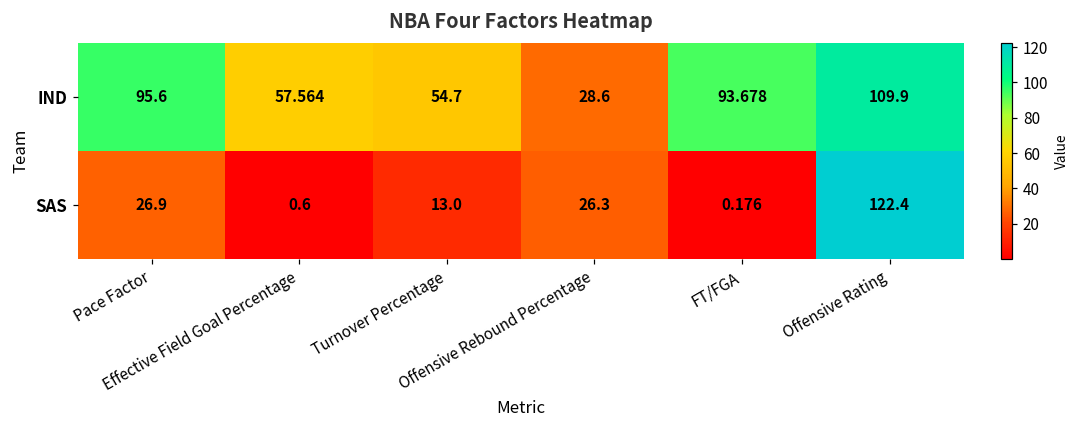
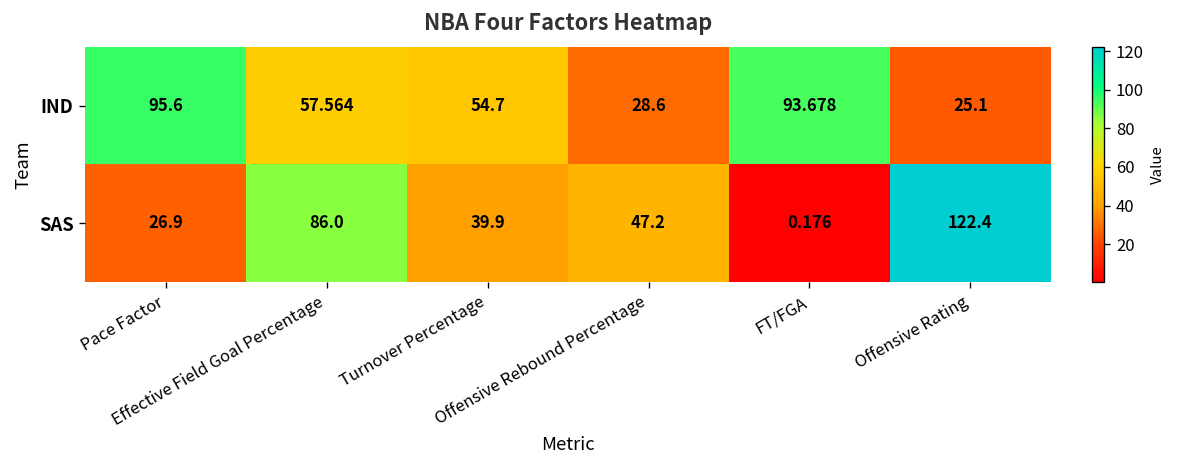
  {
    "IND": {
      "Pace Factor": 95.6,
      "Effective Field Goal Percentage": 57.564,
      "Turnover Percentage": 54.7,
      "Offensive Rebound Percentage": 28.6,
      "FT/FGA": 93.678,
-     "Offensive Rating": 109.9
+     "Offensive Rating": 25.1
    },
    "SAS": {
      "Pace Factor": 26.9,
-     "Effective Field Goal Percentage": 0.6,
-     "Turnover Percentage": 13.0,
-     "Offensive Rebound Percentage": 26.3,
+     "Effective Field Goal Percentage": 86.0,
+     "Turnover Percentage": 39.9,
+     "Offensive Rebound Percentage": 47.2,
      "FT/FGA": 0.176,
      "Offensive Rating": 122.4
    }
  }
